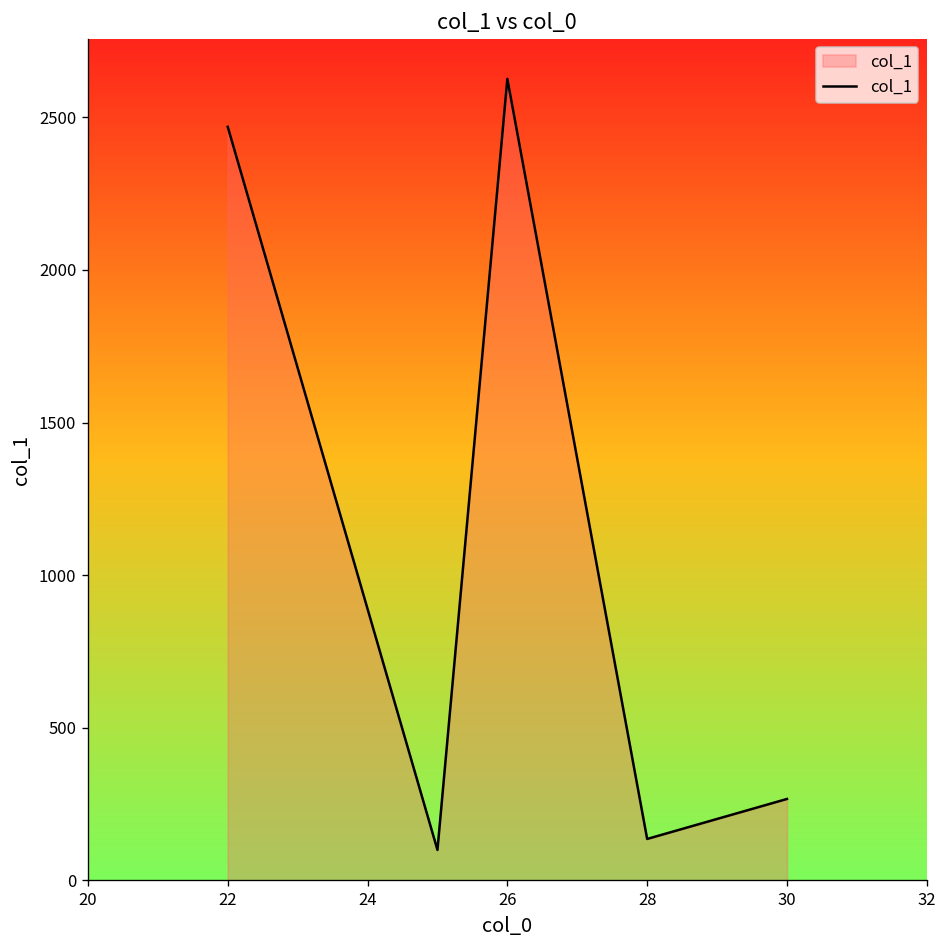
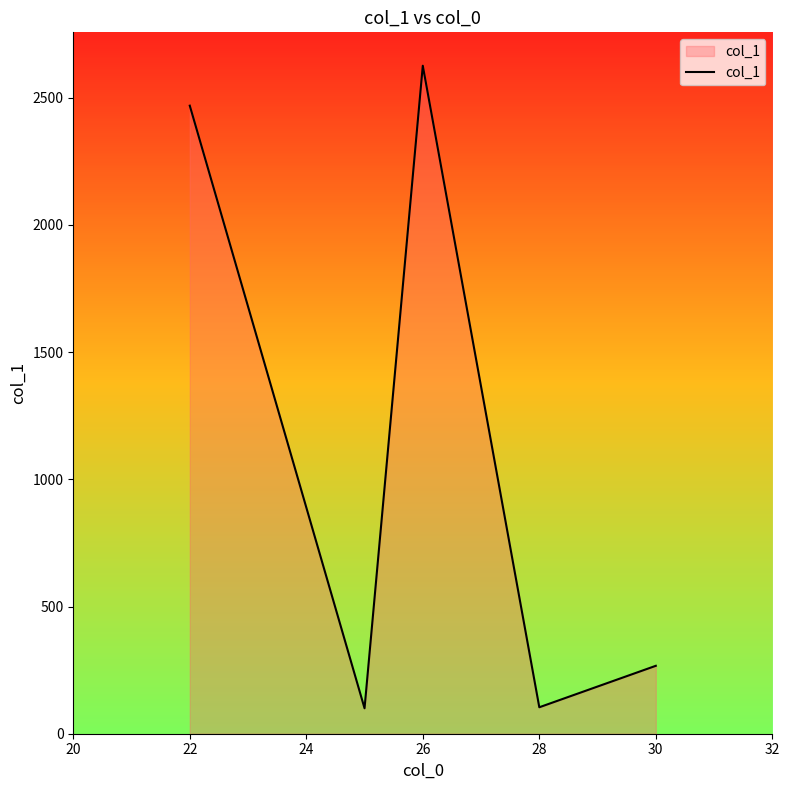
  {
    "22": 2470,
    "26": 2630,
-   "28": 140,
+   "28": 100,
    "30": 270
  }
